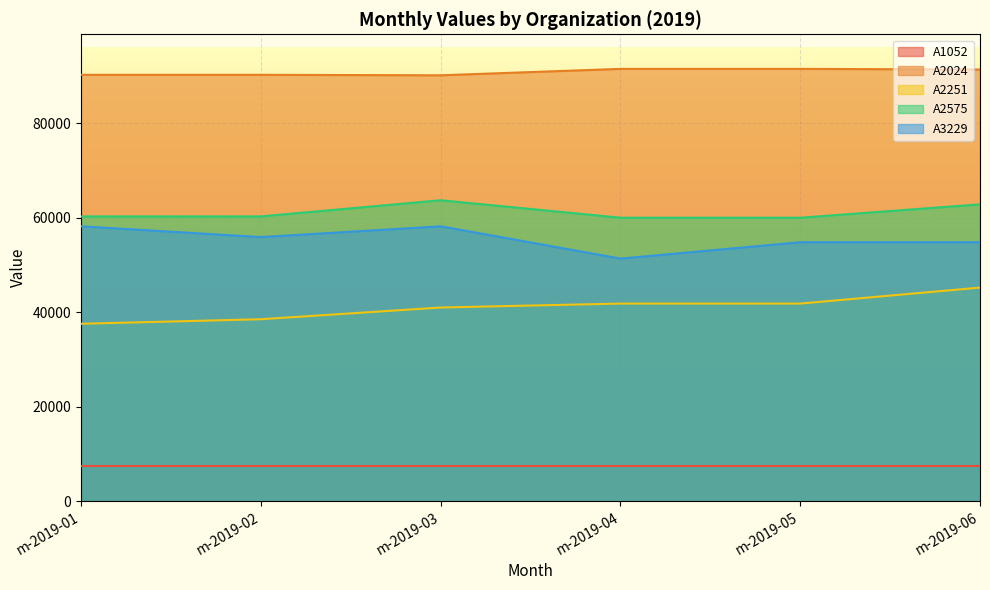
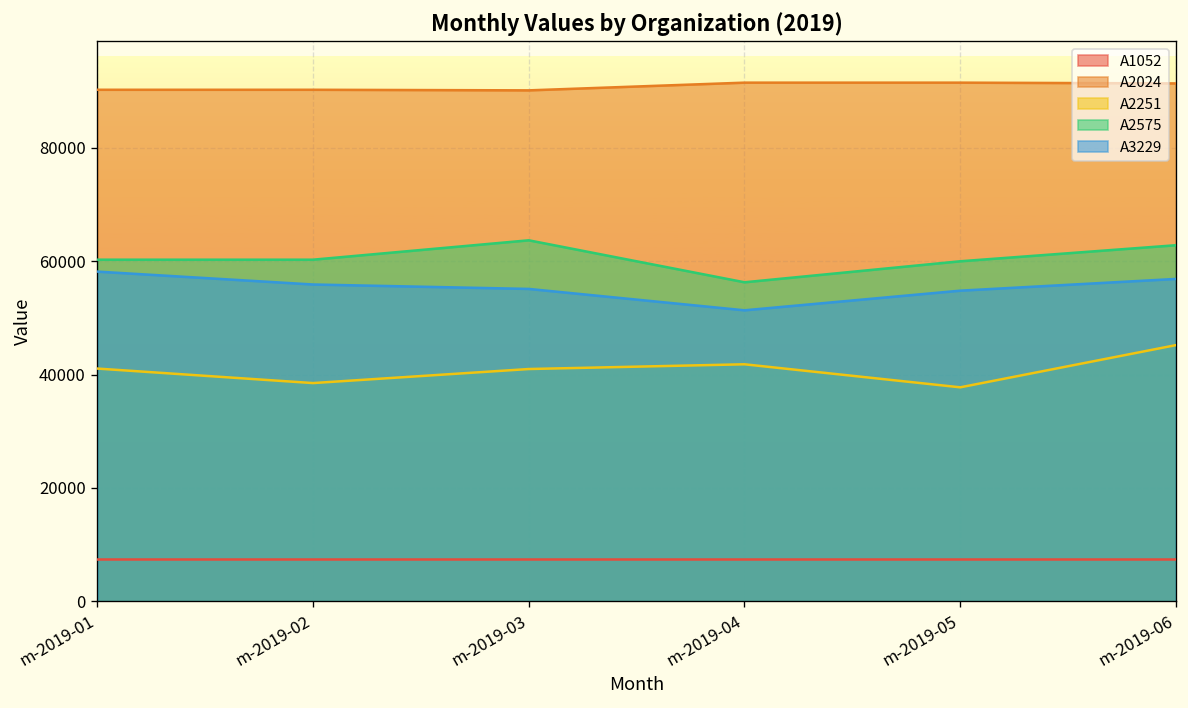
  {
    "A2251": {
-     "m-2019-01": 38000,
+     "m-2019-01": 41000,
      "m-2019-02": 38000,
      "m-2019-03": 41000,
      "m-2019-04": 42000,
-     "m-2019-05": 42000,
+     "m-2019-05": 38000,
      "m-2019-06": 45000
    },
    "A2575": {
      "m-2019-01": 60000,
      "m-2019-02": 60000,
      "m-2019-03": 64000,
-     "m-2019-04": 60000,
+     "m-2019-04": 56000,
      "m-2019-05": 60000,
      "m-2019-06": 63000
    },
    "A3229": {
      "m-2019-01": 58000,
      "m-2019-02": 56000,
-     "m-2019-03": 58000,
+     "m-2019-03": 55000,
      "m-2019-04": 51000,
      "m-2019-05": 55000,
-     "m-2019-06": 55000
+     "m-2019-06": 57000
    }
  }
